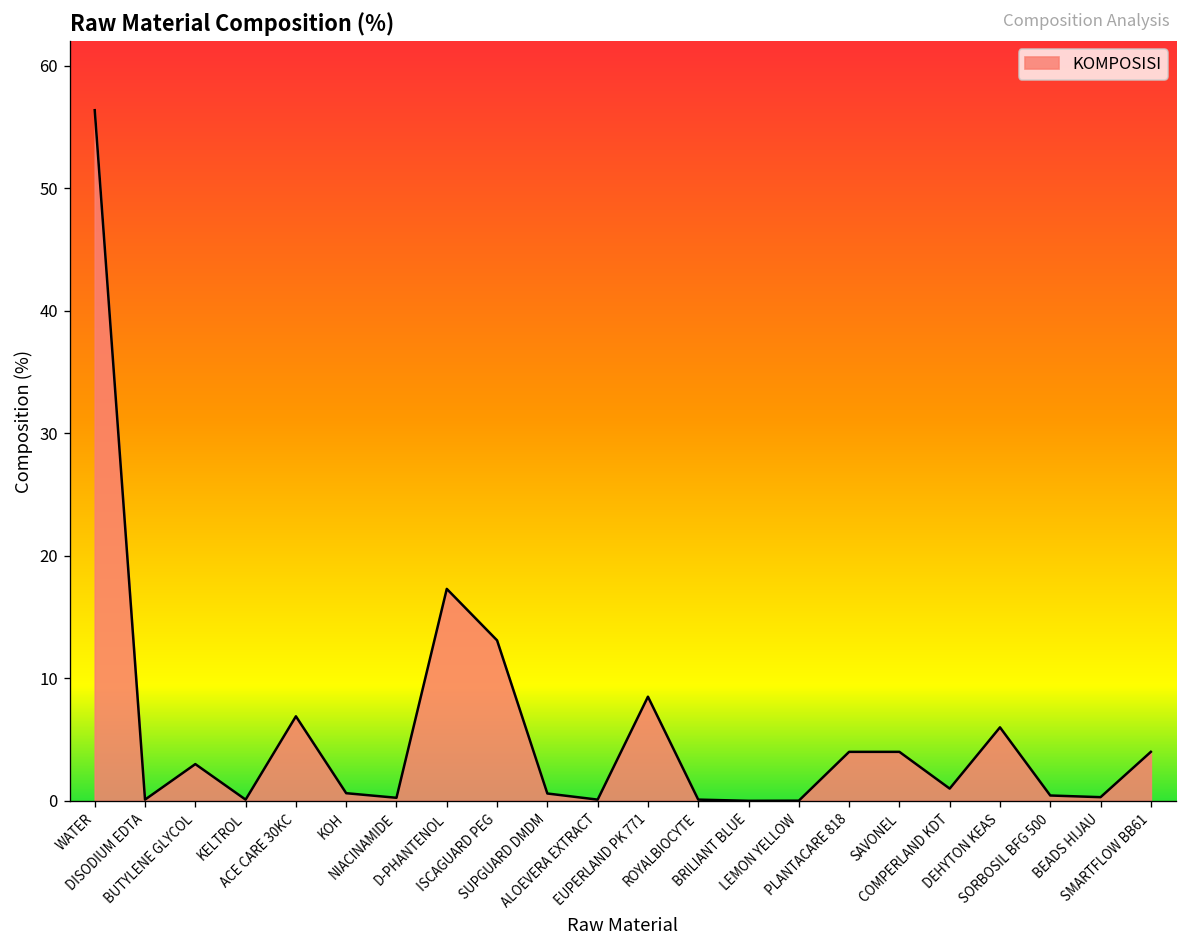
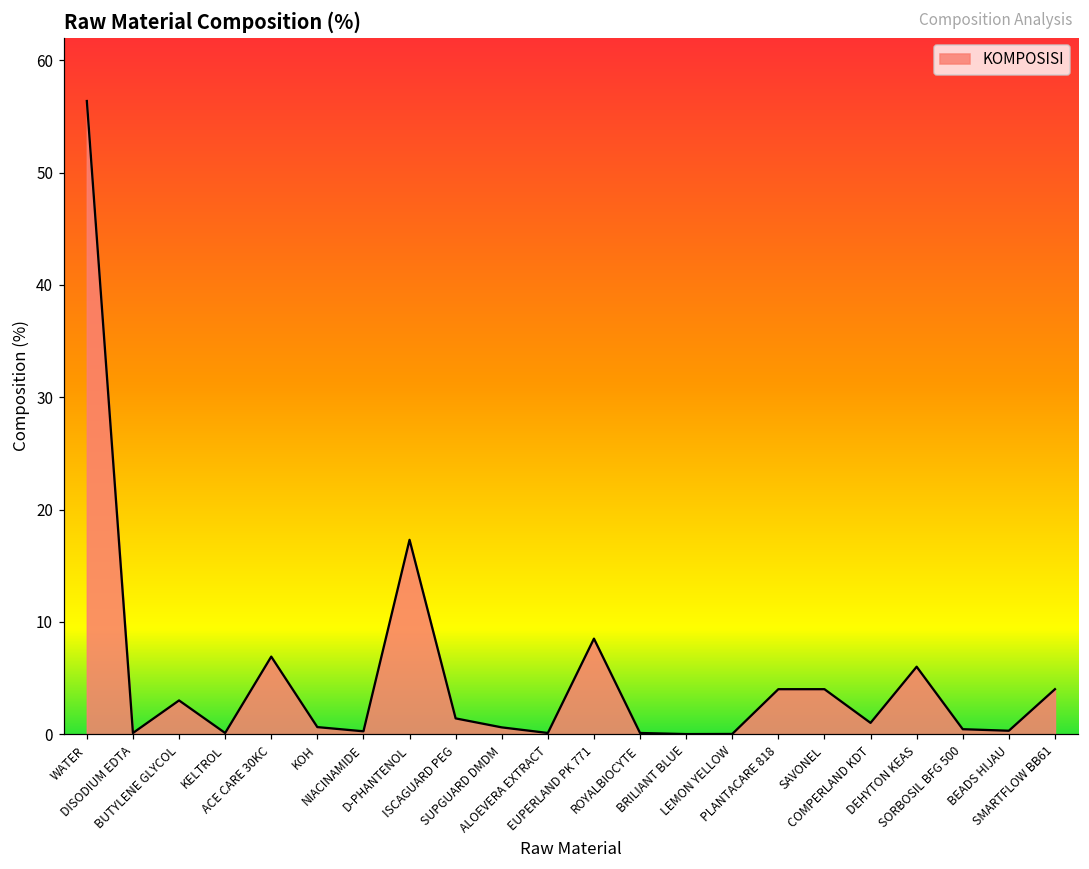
  {
    "WATER": 56.4,
    "DISODIUM EDTA": 0.1,
    "BUTYLENE GLYCOL": 3.0,
    "KELTROL": 0.1,
    "ACE CARE 30KC": 6.9,
    "KOH": 0.6,
    "NIACINAMIDE": 0.3,
    "D-PHANTENOL": 17.3,
-   "ISCAGUARD PEG": 13.1,
+   "ISCAGUARD PEG": 1.4,
    "SUPGUARD DMDM": 0.6,
    "ALOEVERA EXTRACT": 0.1,
    "EUPERLAND PK 771": 8.5,
    "ROYALBIOCYTE": 0.1,
    "BRILIANT BLUE": 0.0,
    "LEMON YELLOW": 0.0,
    "PLANTACARE 818": 4.0,
    "SAVONEL": 4.0,
    "COMPERLAND KDT": 1.0,
    "DEHYTON KEAS": 6.0,
    "SORBOSIL BFG 500": 0.4,
    "BEADS HIJAU": 0.3,
    "SMARTFLOW BB61": 4.0
  }
